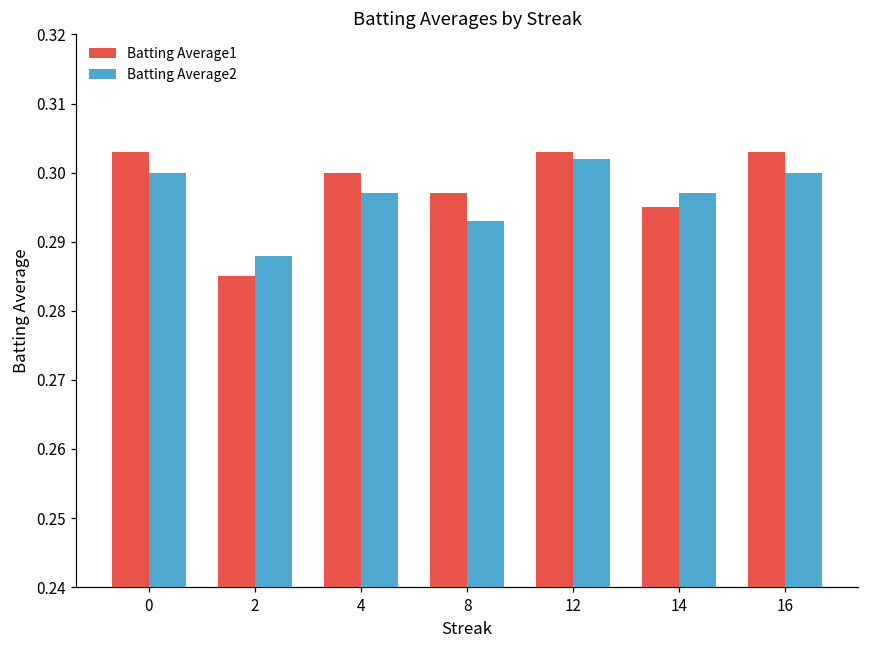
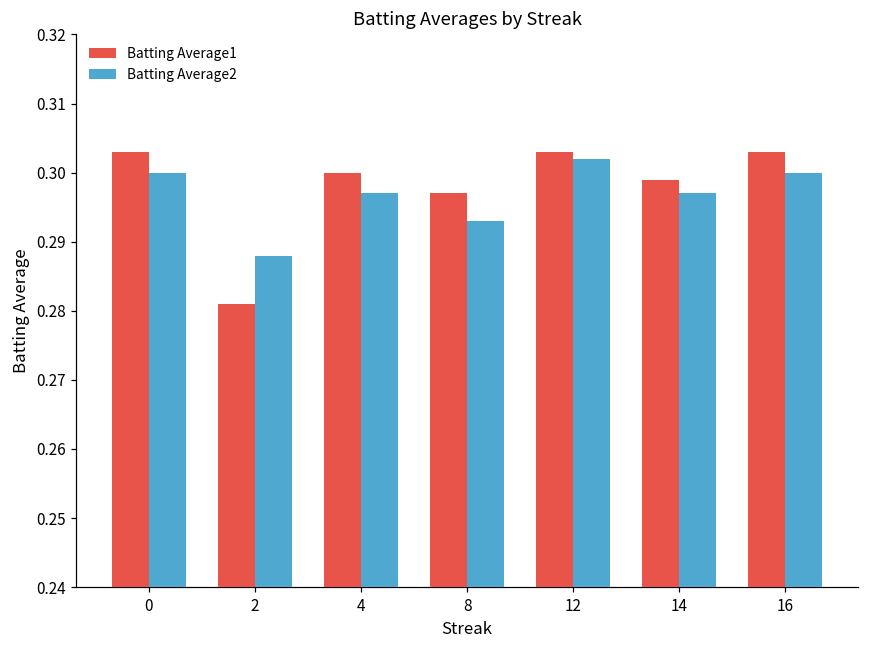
  {
    "Batting Average1": {
      "0": 0.303,
-     "2": 0.285,
+     "2": 0.281,
      "4": 0.300,
      "8": 0.297,
      "12": 0.303,
-     "14": 0.295,
+     "14": 0.299,
      "16": 0.303
    },
    "Batting Average2": {
      "0": 0.300,
      "2": 0.288,
      "4": 0.297,
      "8": 0.293,
      "12": 0.302,
      "14": 0.297,
      "16": 0.300
    }
  }
